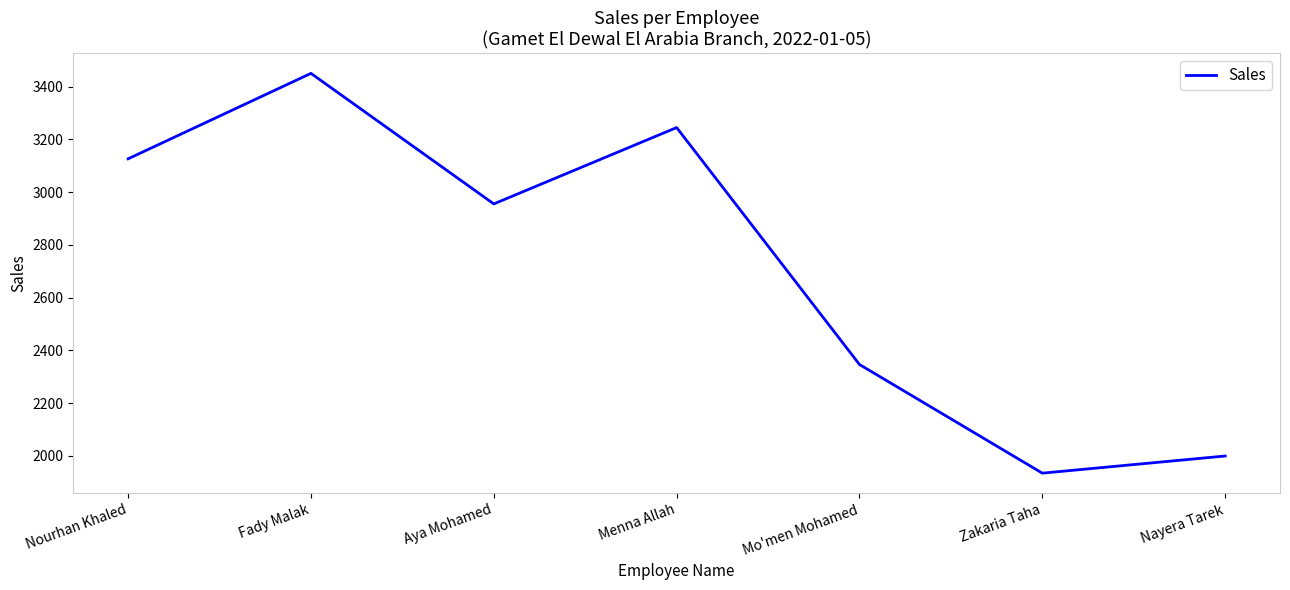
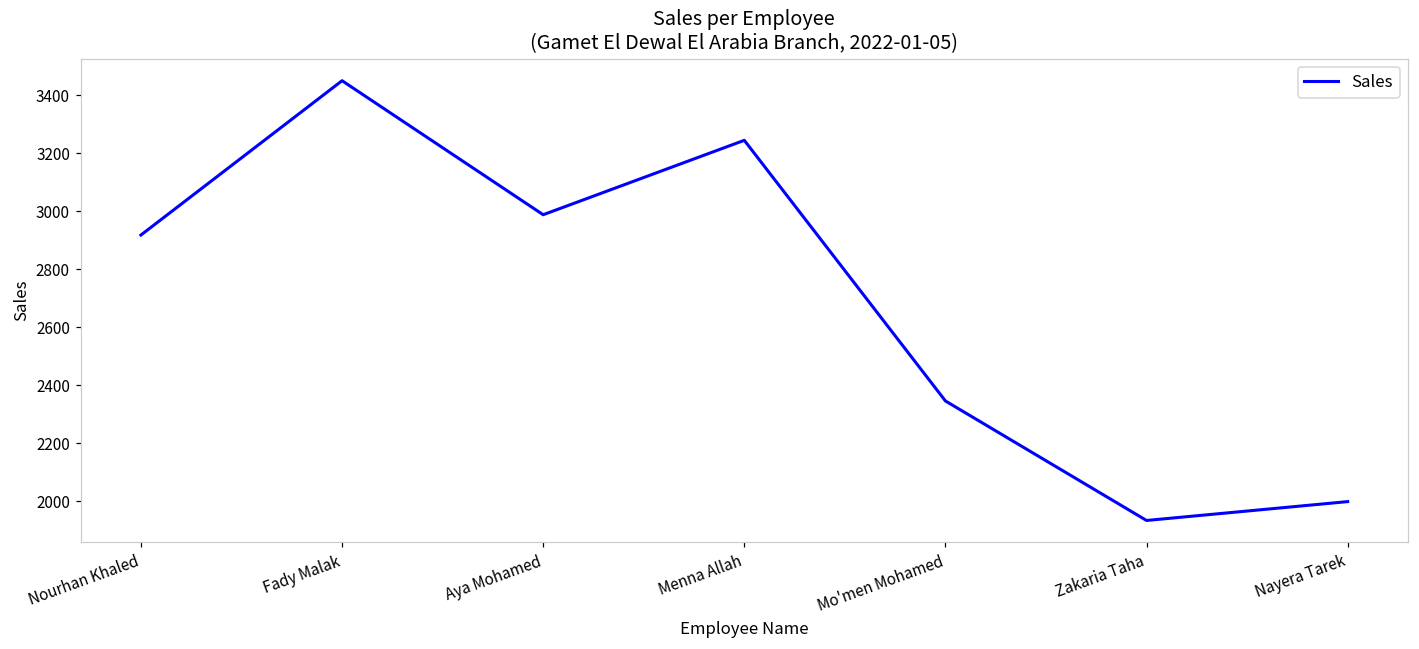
  {
-   "Nourhan Khaled": 3130,
+   "Nourhan Khaled": 2920,
    "Fady Malak": 3450,
-   "Aya Mohamed": 2960,
+   "Aya Mohamed": 2990,
    "Menna Allah": 3240,
    "Mo'men Mohamed": 2350,
    "Zakaria Taha": 1930,
    "Nayera Tarek": 2000
  }
